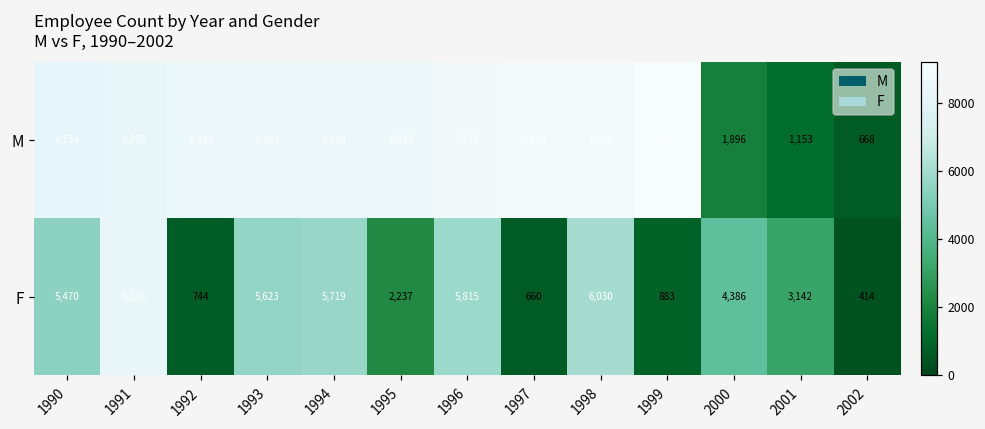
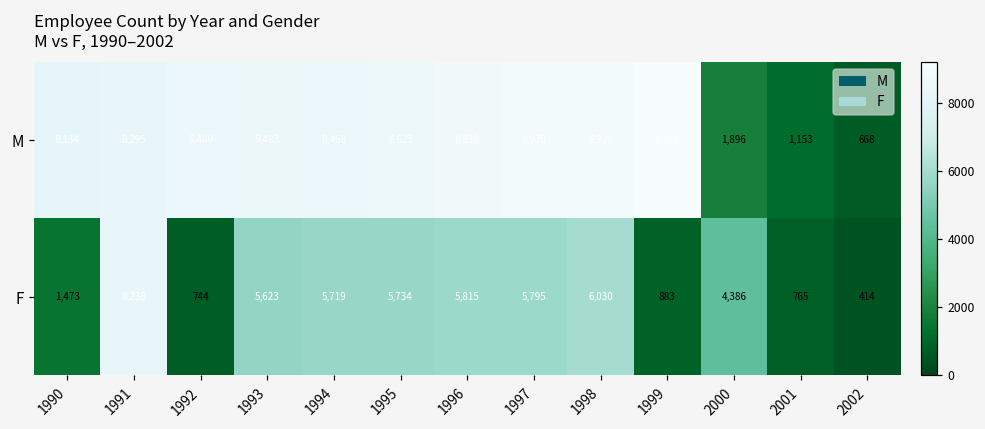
  {
    "M": {
      "2000": "1,896",
      "2001": "1,153",
      "2002": "668"
    },
    "F": {
-     "1990": "5,470",
+     "1990": "1,473",
      "1992": "744",
      "1993": "5,623",
      "1994": "5,719",
-     "1995": "2,237",
+     "1995": "5,734",
      "1996": "5,815",
-     "1997": "660",
+     "1997": "5,795",
      "1998": "6,030",
      "1999": "883",
      "2000": "4,386",
-     "2001": "3,142",
+     "2001": "765",
      "2002": "414"
    }
  }
